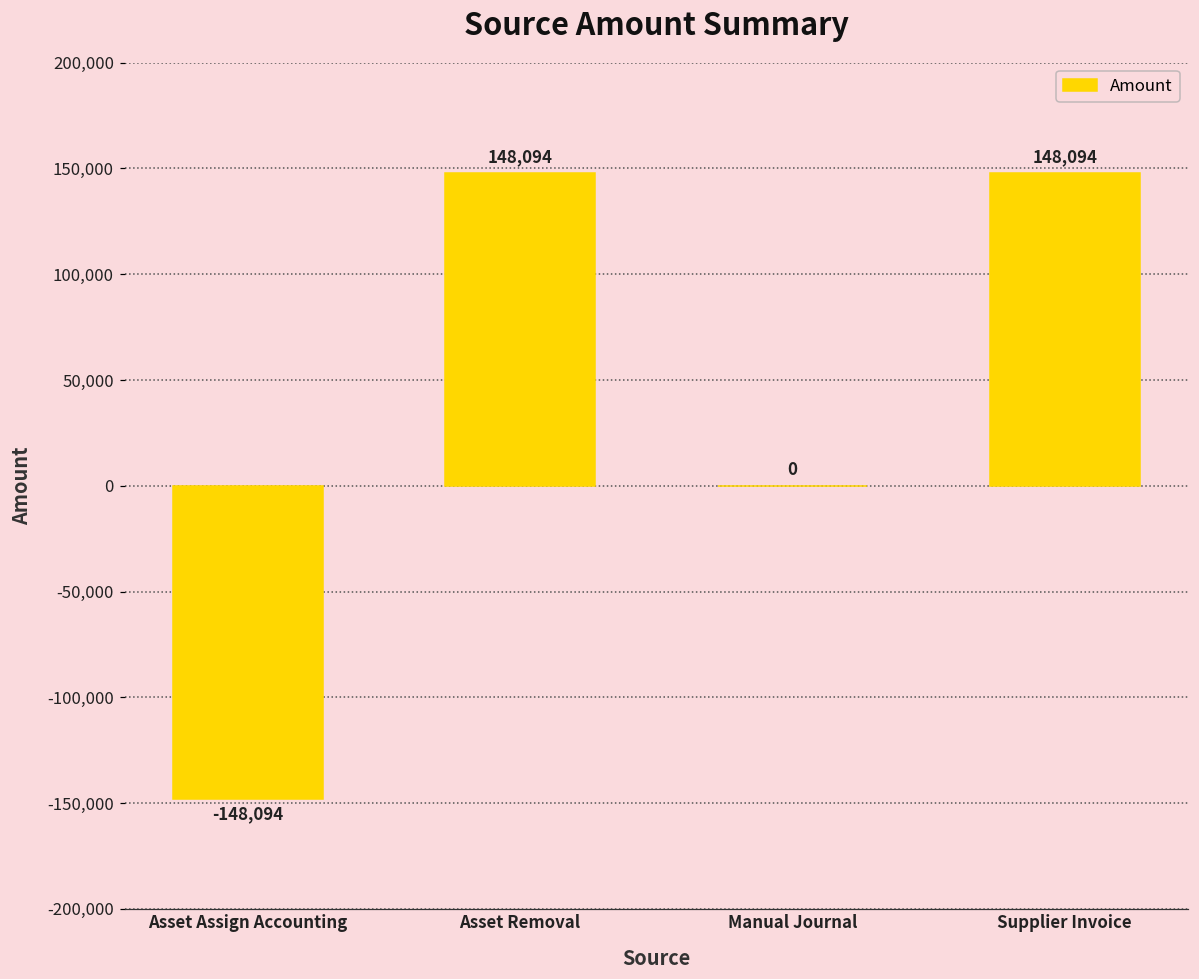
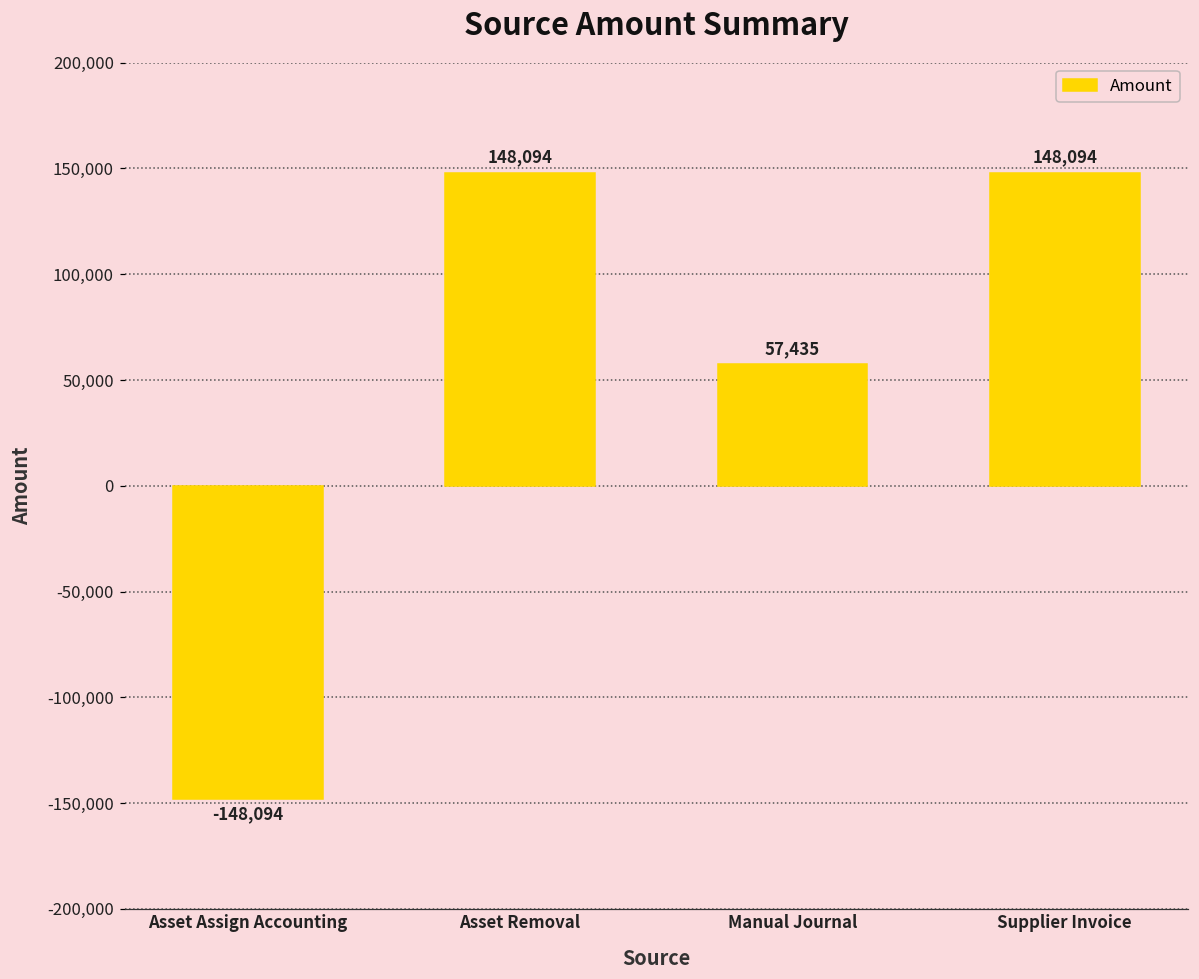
  {
    "Asset Assign Accounting": "-148,094",
    "Asset Removal": "148,094",
-   "Manual Journal": "0",
+   "Manual Journal": "57,435",
    "Supplier Invoice": "148,094"
  }
